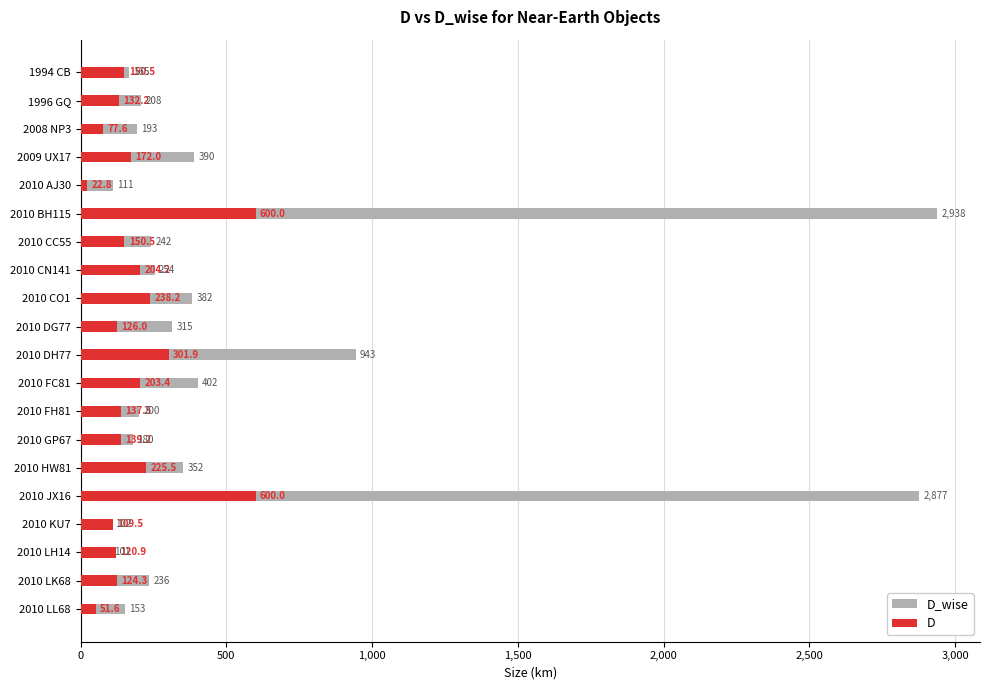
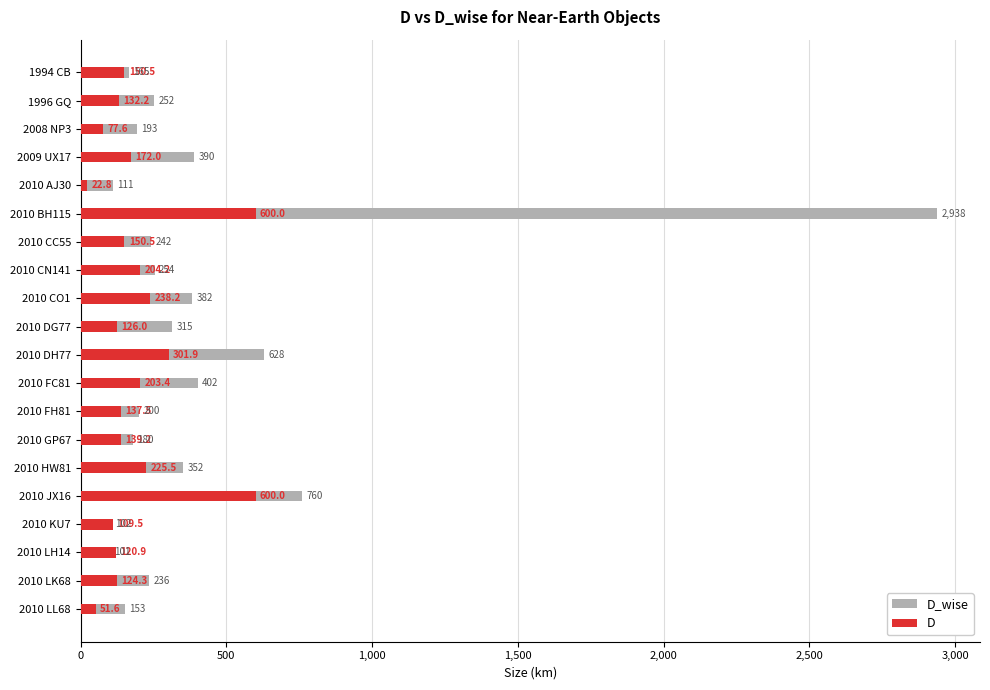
  {
    "D_wise": {
-     "1996 GQ": "208",
+     "1996 GQ": "252",
      "2008 NP3": "193",
      "2009 UX17": "390",
      "2010 AJ30": "111",
      "2010 BH115": "2,938",
      "2010 CC55": "242",
      "2010 CO1": "382",
      "2010 DG77": "315",
-     "2010 DH77": "943",
+     "2010 DH77": "628",
      "2010 FC81": "402",
      "2010 HW81": "352",
-     "2010 JX16": "2,877",
+     "2010 JX16": "760",
      "2010 LK68": "236",
      "2010 LL68": "153"
    }
  }
